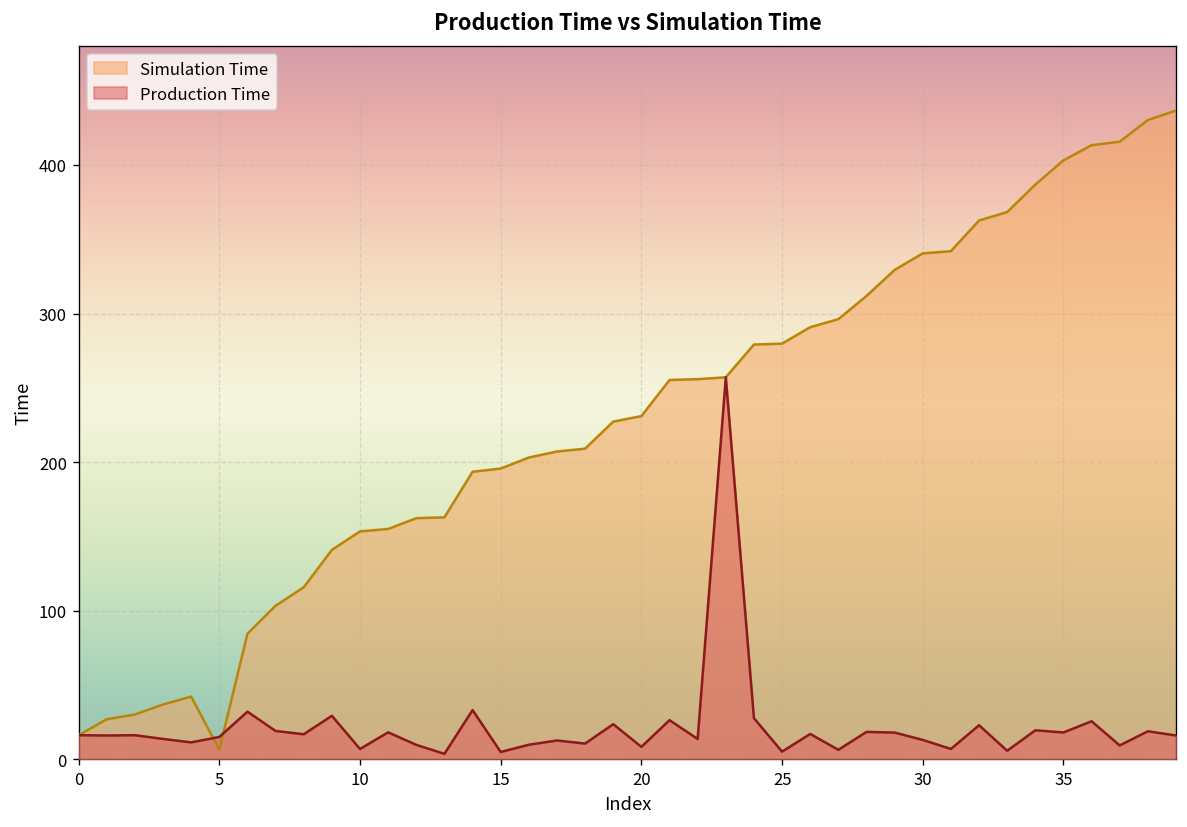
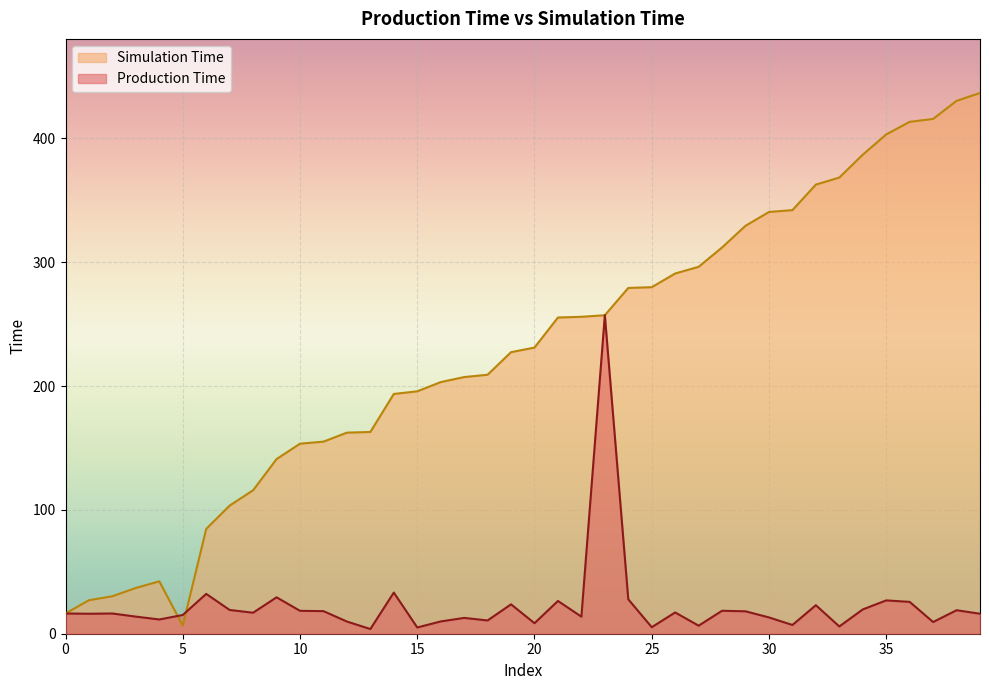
  {
    "Simulation Time": {
      "5": 7,
      "10": 153,
      "15": 196,
      "20": 231,
      "25": 280,
      "30": 341,
      "35": 403
    },
    "Production Time": {
      "5": 15,
-     "10": 7,
+     "10": 18,
      "15": 5,
      "20": 8,
      "25": 5,
      "30": 13,
-     "35": 18
+     "35": 27
    }
  }
